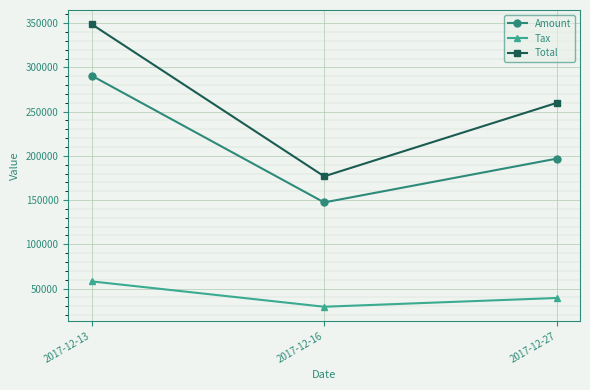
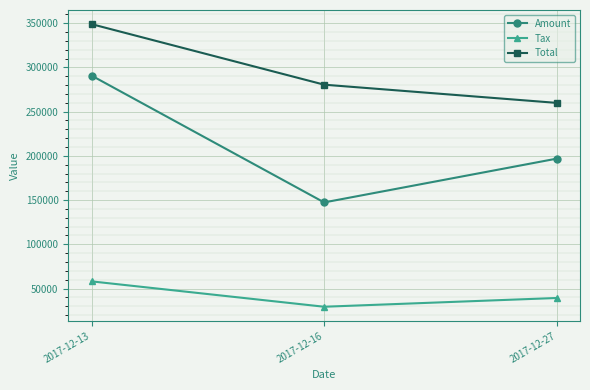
  {
    "Total": {
      "2017-12-13": 350000,
-     "2017-12-16": 180000,
+     "2017-12-16": 280000,
      "2017-12-27": 260000
    }
  }
